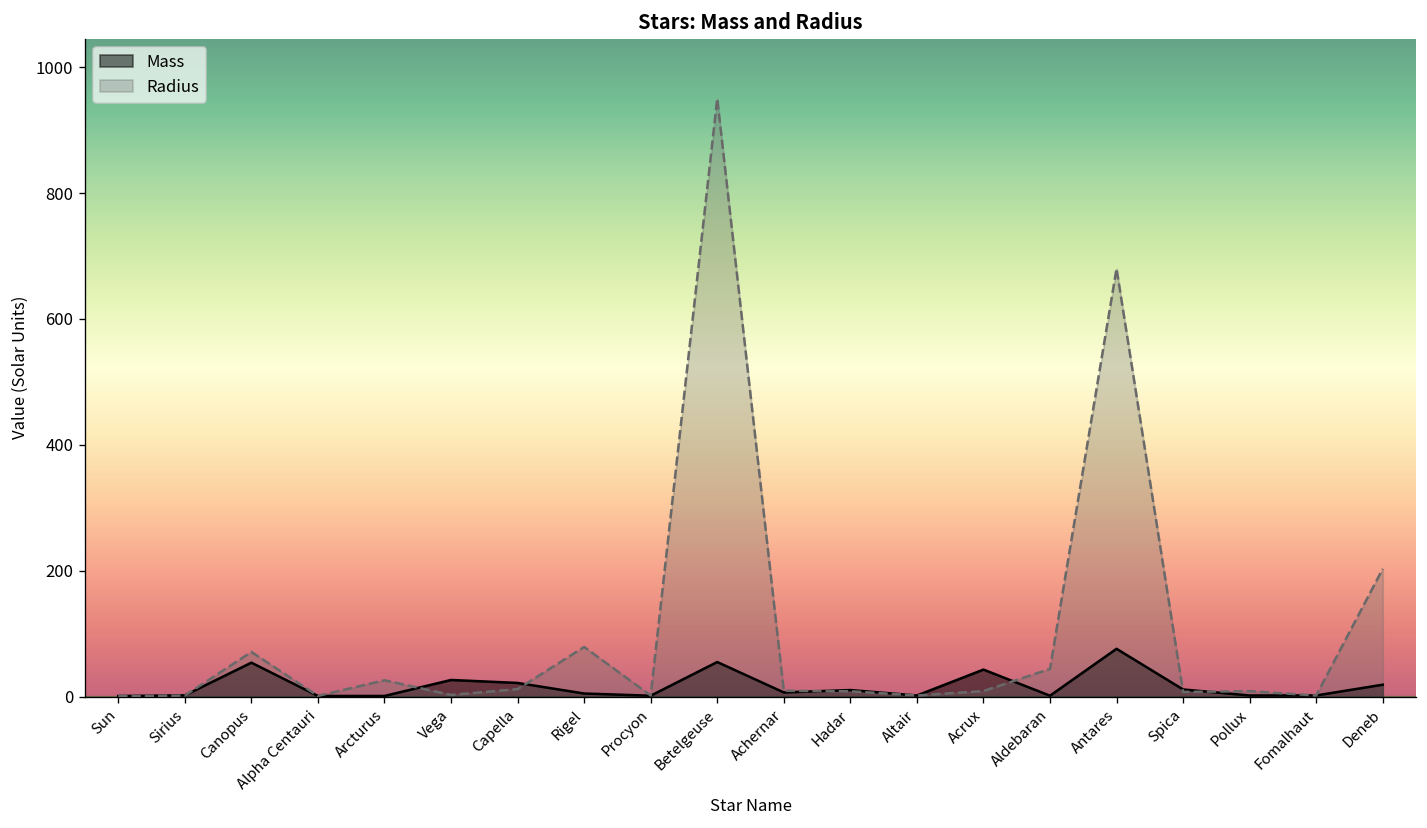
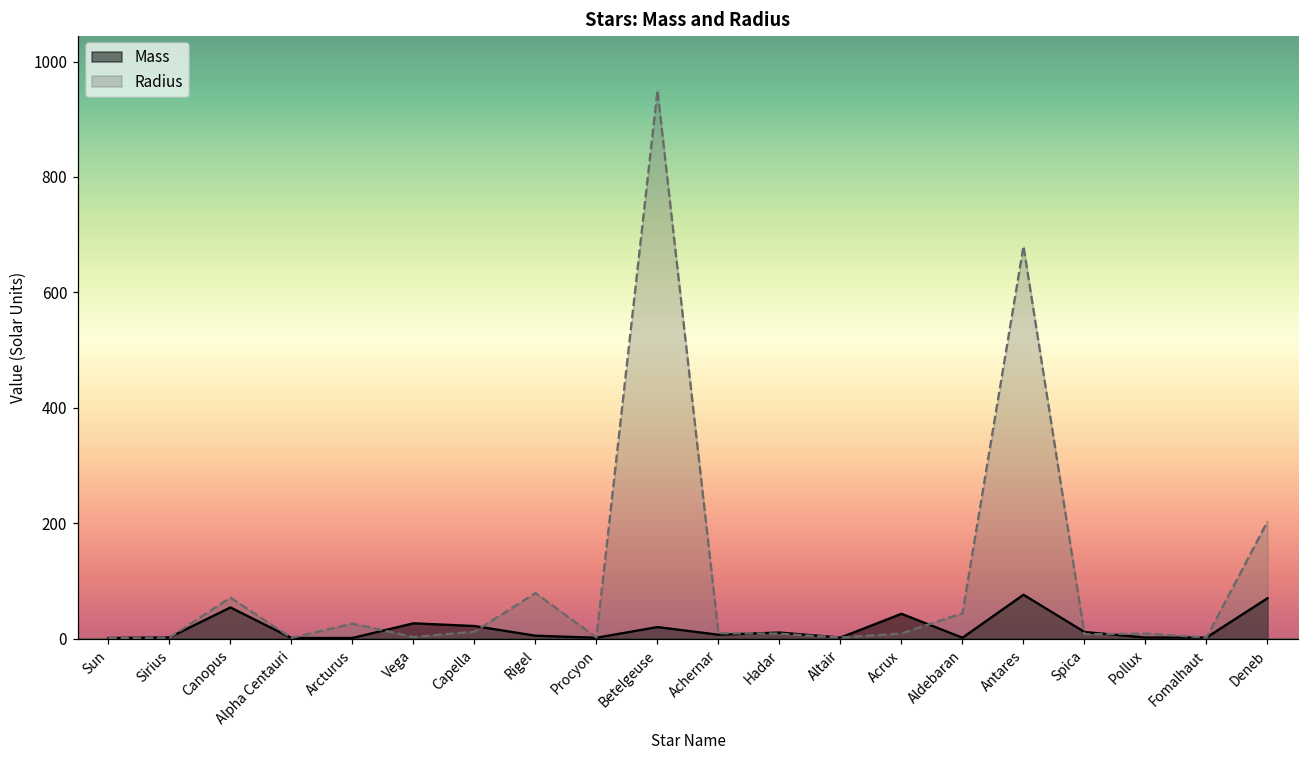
  {
    "Mass": {
      "Canopus": 50,
      "Arcturus": 0,
      "Vega": 30,
      "Capella": 20,
      "Rigel": 10,
-     "Betelgeuse": 60,
+     "Betelgeuse": 20,
      "Acrux": 40,
      "Aldebaran": 0,
      "Antares": 80,
      "Pollux": 0,
-     "Deneb": 20
+     "Deneb": 70
    },
    "Radius": {
      "Canopus": 70,
      "Arcturus": 30,
      "Vega": 0,
      "Capella": 10,
      "Rigel": 80,
      "Betelgeuse": 950,
      "Acrux": 10,
      "Aldebaran": 40,
      "Antares": 680,
      "Pollux": 10,
      "Deneb": 200
    }
  }
